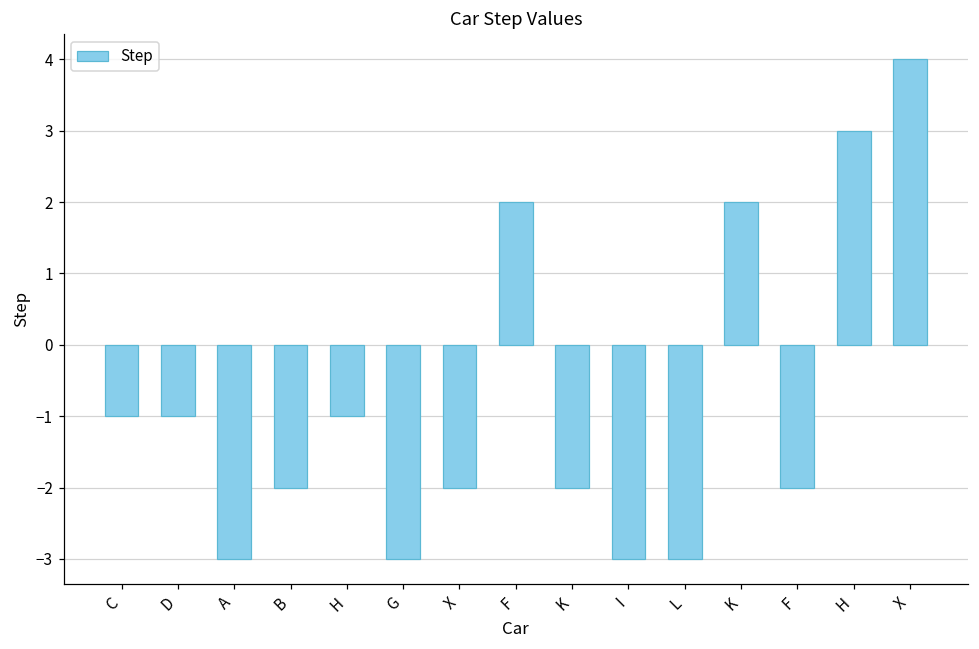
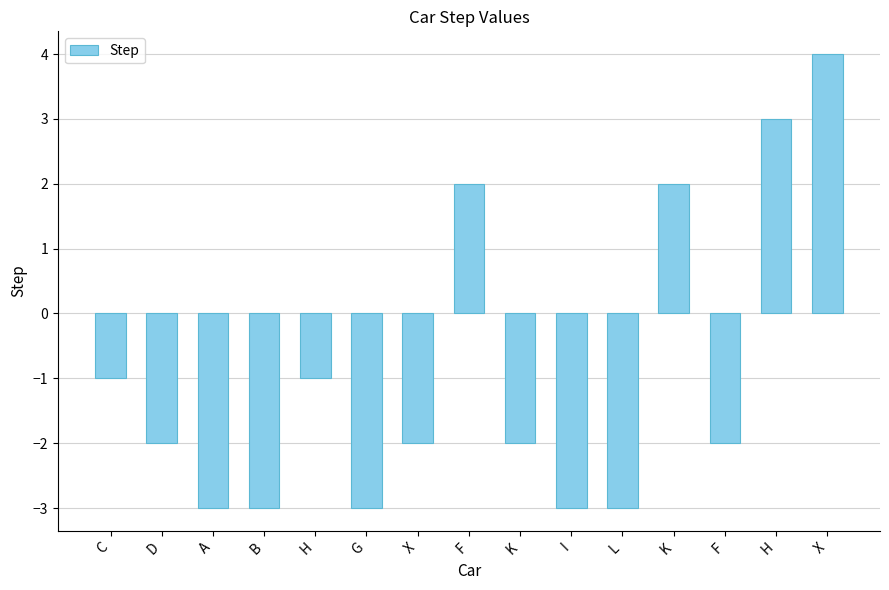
  {
    "C": -1,
-   "D": -1,
+   "D": -2,
    "A": -3,
-   "B": -2,
+   "B": -3,
    "G": -3,
    "I": -3,
    "L": -3
  }
